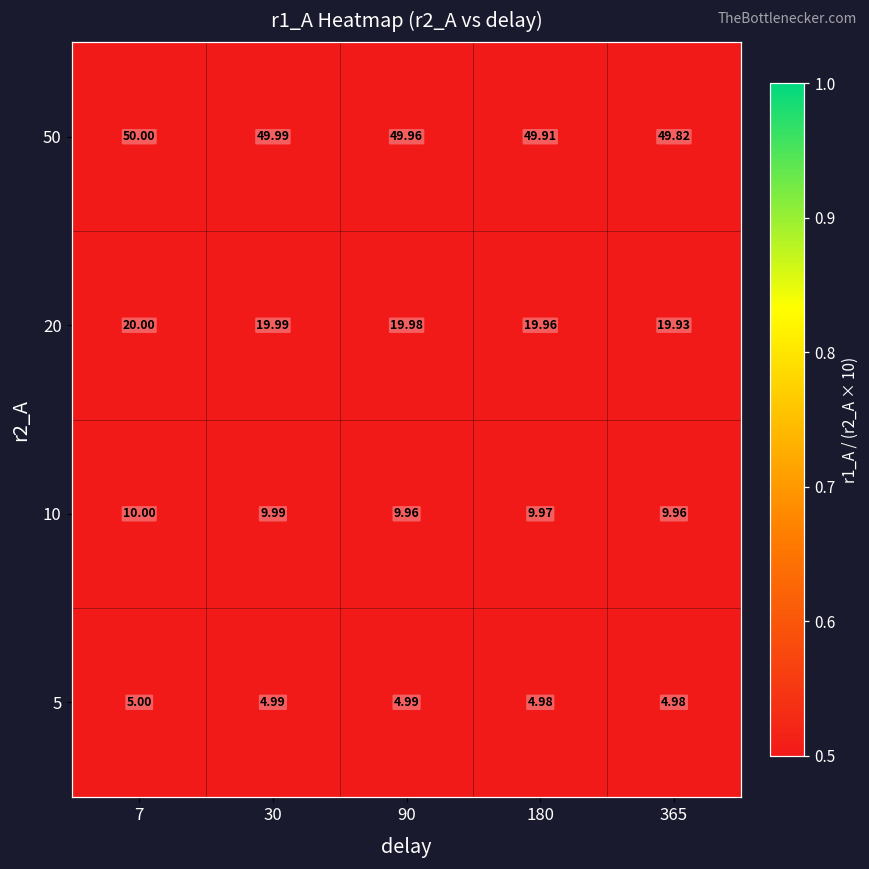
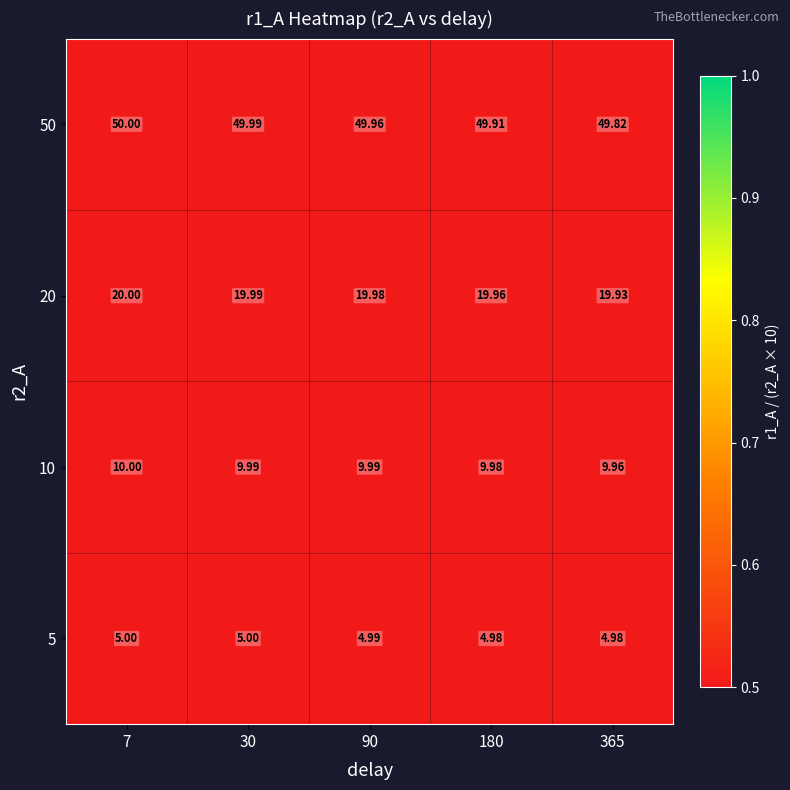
  {
    "10": {
-     "90": 9.96,
-     "180": 9.97
+     "90": 9.99,
+     "180": 9.98
    },
    "5": {
-     "30": 4.99
+     "30": 5.00
    }
  }
